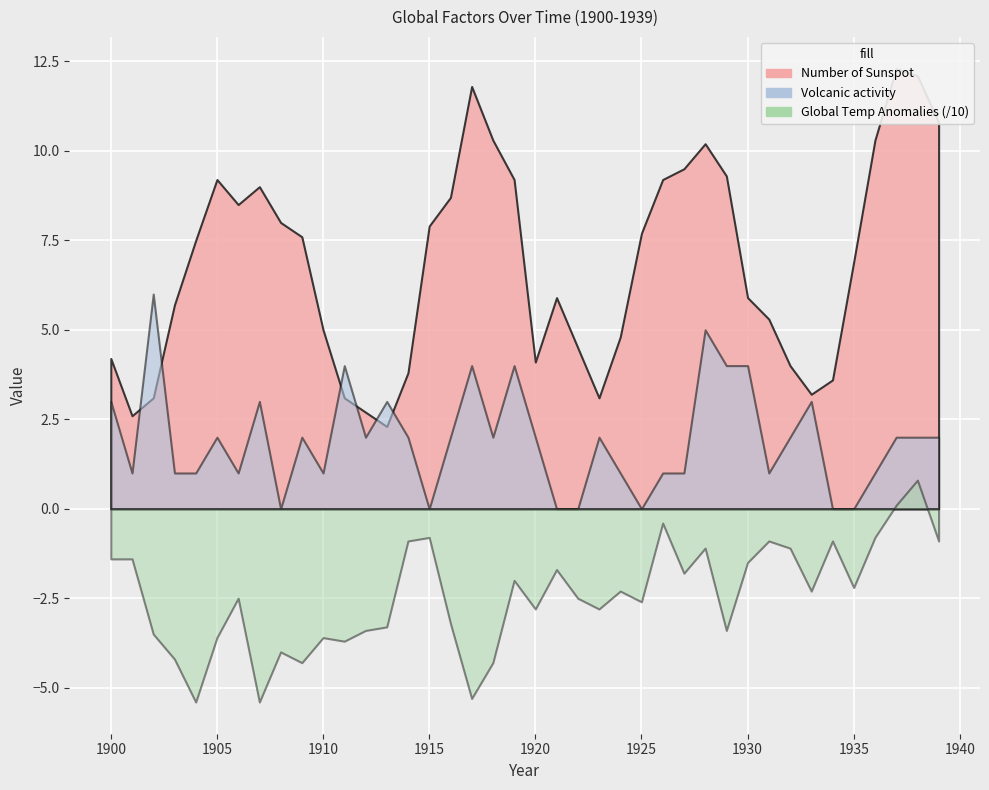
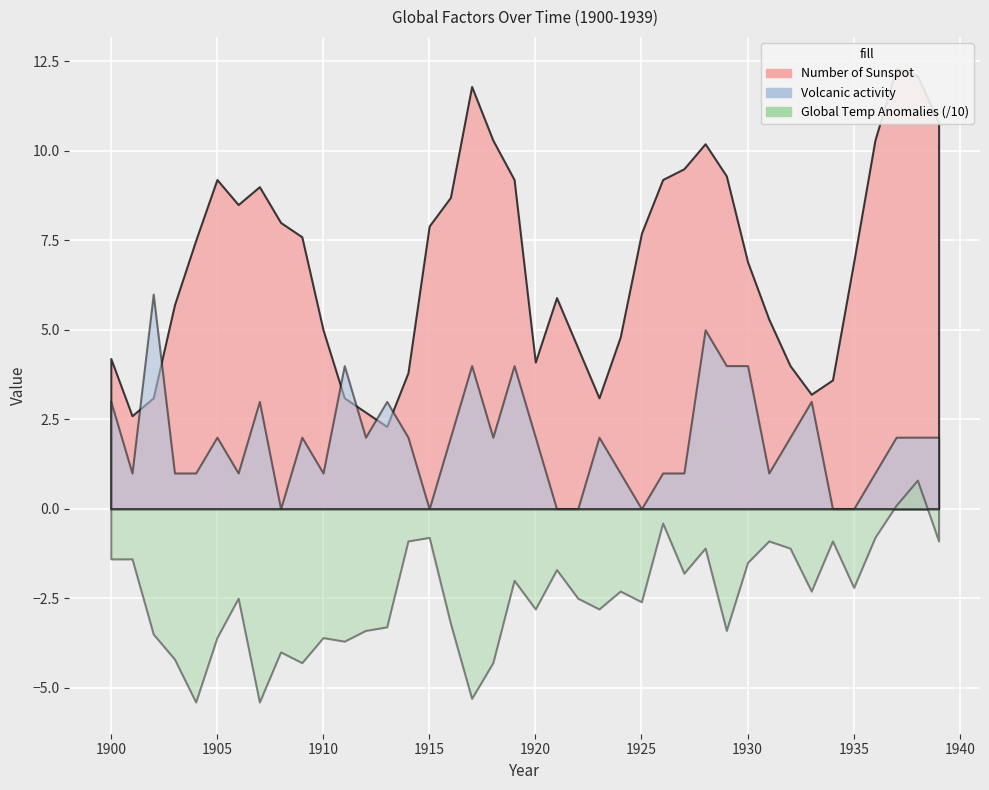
  {
    "Number of Sunspot": {
      "1900": 4.2,
      "1905": 9.2,
      "1910": 5.0,
      "1915": 7.9,
      "1920": 4.1,
      "1925": 7.7,
-     "1930": 5.9,
+     "1930": 6.9,
      "1935": 6.9
    }
  }
